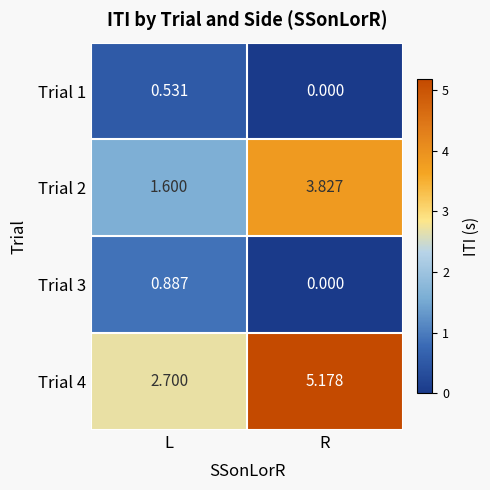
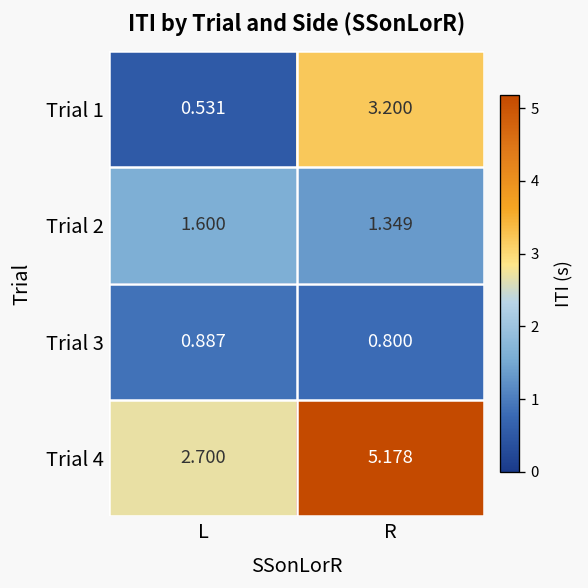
  {
    "Trial 1": {
      "L": 0.531,
-     "R": 0.000
+     "R": 3.200
    },
    "Trial 2": {
      "L": 1.600,
-     "R": 3.827
+     "R": 1.349
    },
    "Trial 3": {
      "L": 0.887,
-     "R": 0.000
+     "R": 0.800
    },
    "Trial 4": {
      "L": 2.700,
      "R": 5.178
    }
  }
